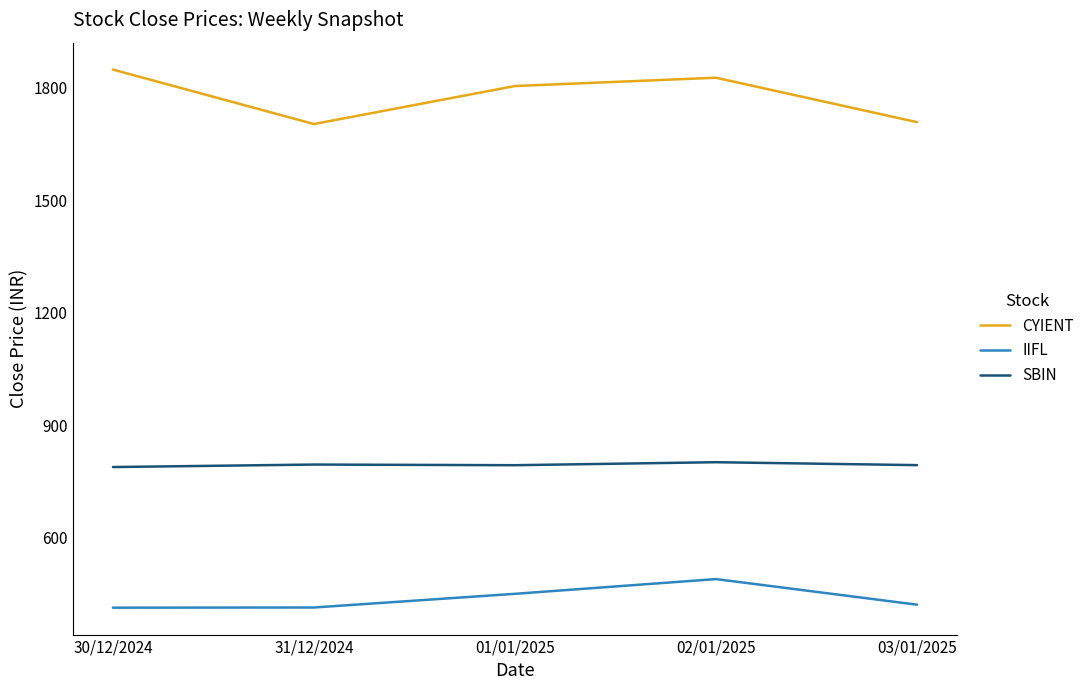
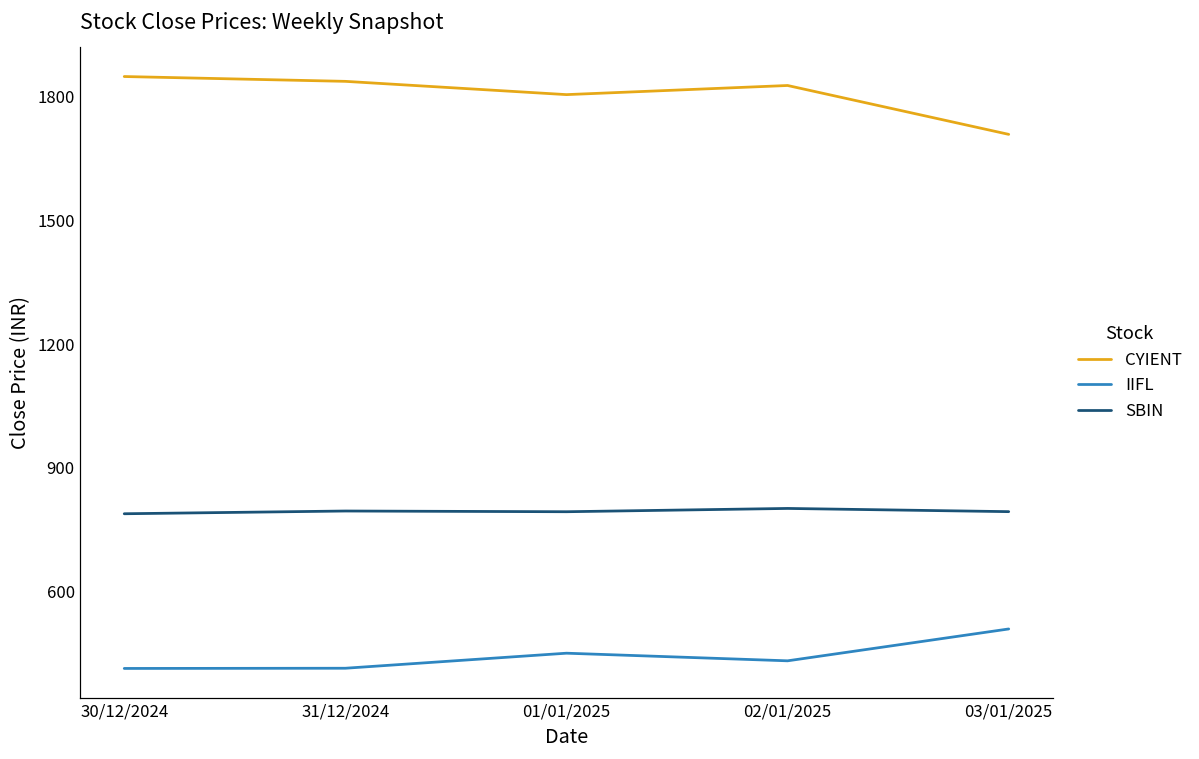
  {
    "CYIENT": {
      "30/12/2024": 1850,
-     "31/12/2024": 1700,
+     "31/12/2024": 1840,
      "01/01/2025": 1810,
      "02/01/2025": 1830,
      "03/01/2025": 1710
    },
    "IIFL": {
      "30/12/2024": 410,
      "31/12/2024": 410,
      "01/01/2025": 450,
-     "02/01/2025": 490,
-     "03/01/2025": 420
+     "02/01/2025": 430,
+     "03/01/2025": 510
    },
    "SBIN": {
      "30/12/2024": 790,
      "31/12/2024": 790,
      "01/01/2025": 790,
      "02/01/2025": 800,
      "03/01/2025": 790
    }
  }
